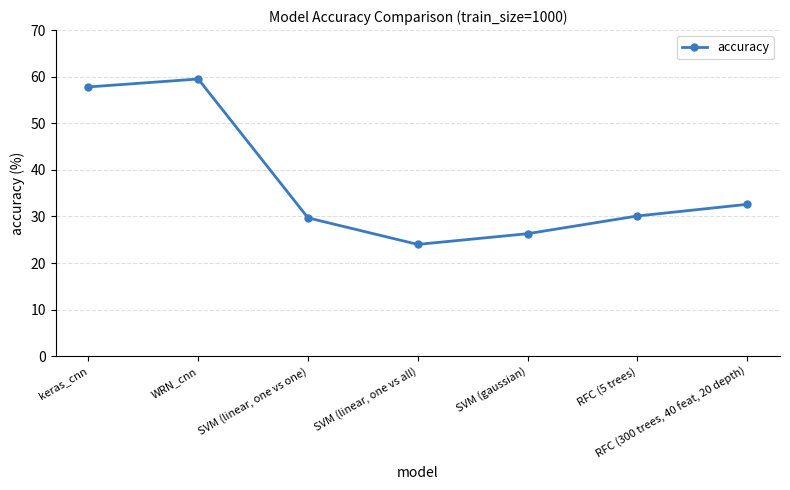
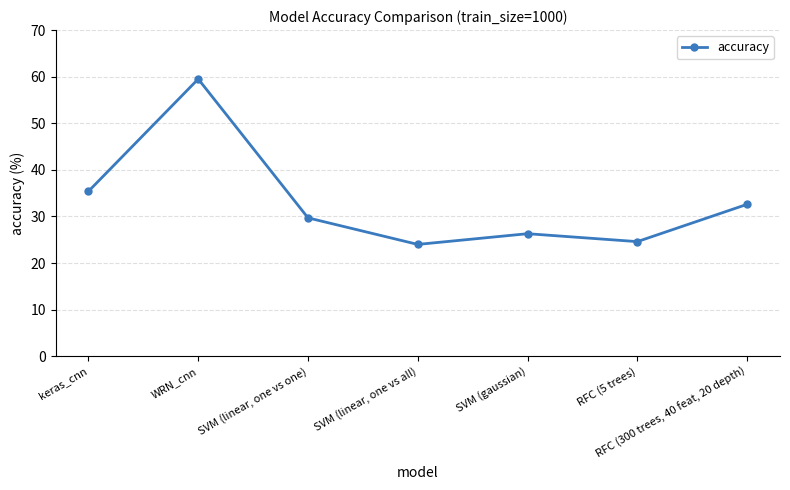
  {
-   "keras_cnn": 58,
+   "keras_cnn": 35,
    "WRN_cnn": 60,
    "SVM (linear, one vs one)": 30,
    "SVM (linear, one vs all)": 24,
    "SVM (gaussian)": 26,
-   "RFC (5 trees)": 30,
+   "RFC (5 trees)": 25,
    "RFC (300 trees, 40 feat, 20 depth)": 33
  }
